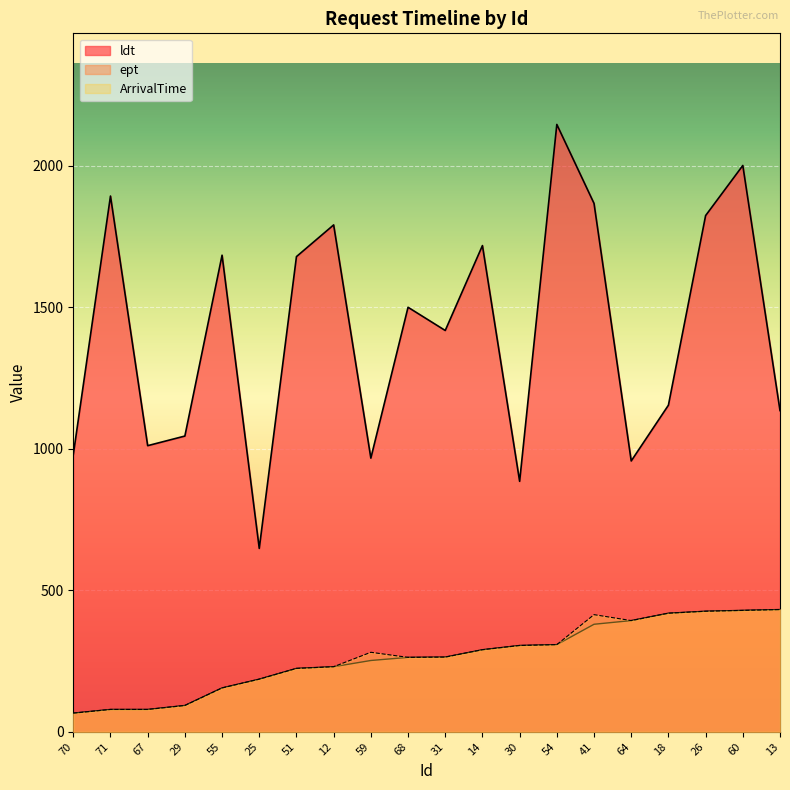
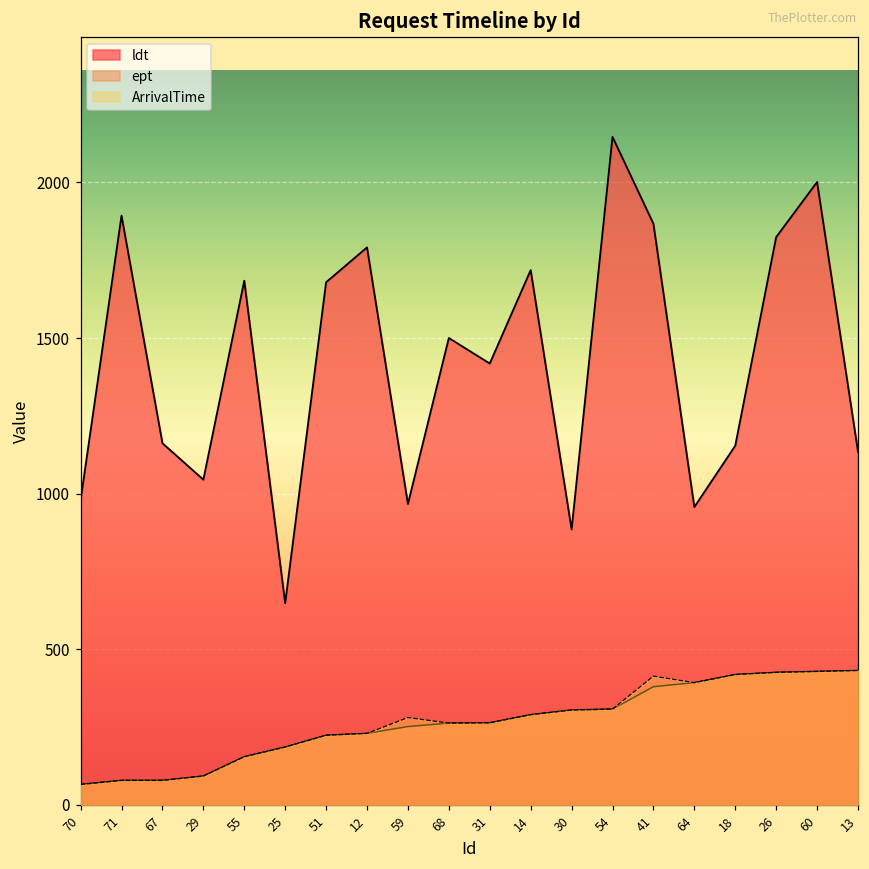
  {
    "ldt": {
      "70": 980,
      "71": 1890,
-     "67": 1010,
+     "67": 1160,
      "29": 1050,
      "55": 1680,
      "25": 650,
      "51": 1680,
      "12": 1790,
      "59": 970,
      "68": 1500,
      "31": 1420,
      "14": 1720,
      "30": 890,
      "54": 2150,
      "41": 1870,
      "64": 960,
      "18": 1150,
      "26": 1820,
      "60": 2000,
      "13": 1140
    }
  }
